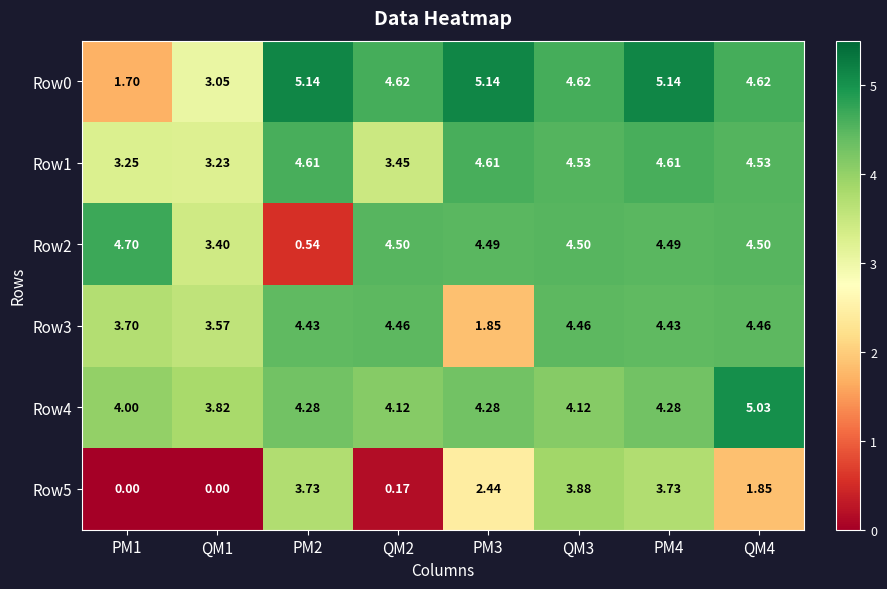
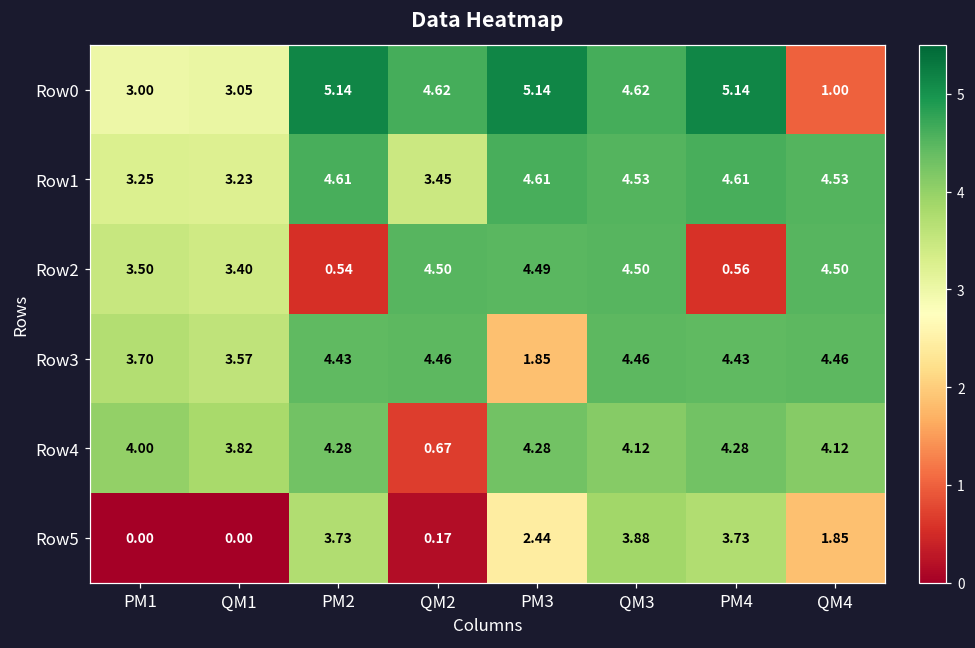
  {
    "Row0": {
-     "PM1": 1.70,
+     "PM1": 3.00,
      "QM1": 3.05,
      "PM2": 5.14,
      "QM2": 4.62,
      "PM3": 5.14,
      "QM3": 4.62,
      "PM4": 5.14,
-     "QM4": 4.62
+     "QM4": 1.00
    },
    "Row1": {
      "PM1": 3.25,
      "QM1": 3.23,
      "PM2": 4.61,
      "QM2": 3.45,
      "PM3": 4.61,
      "QM3": 4.53,
      "PM4": 4.61,
      "QM4": 4.53
    },
    "Row2": {
-     "PM1": 4.70,
+     "PM1": 3.50,
      "QM1": 3.40,
      "PM2": 0.54,
      "QM2": 4.50,
      "PM3": 4.49,
      "QM3": 4.50,
-     "PM4": 4.49,
+     "PM4": 0.56,
      "QM4": 4.50
    },
    "Row3": {
      "PM1": 3.70,
      "QM1": 3.57,
      "PM2": 4.43,
      "QM2": 4.46,
      "PM3": 1.85,
      "QM3": 4.46,
      "PM4": 4.43,
      "QM4": 4.46
    },
    "Row4": {
      "PM1": 4.00,
      "QM1": 3.82,
      "PM2": 4.28,
-     "QM2": 4.12,
+     "QM2": 0.67,
      "PM3": 4.28,
      "QM3": 4.12,
      "PM4": 4.28,
-     "QM4": 5.03
+     "QM4": 4.12
    },
    "Row5": {
      "PM1": 0.00,
      "QM1": 0.00,
      "PM2": 3.73,
      "QM2": 0.17,
      "PM3": 2.44,
      "QM3": 3.88,
      "PM4": 3.73,
      "QM4": 1.85
    }
  }
